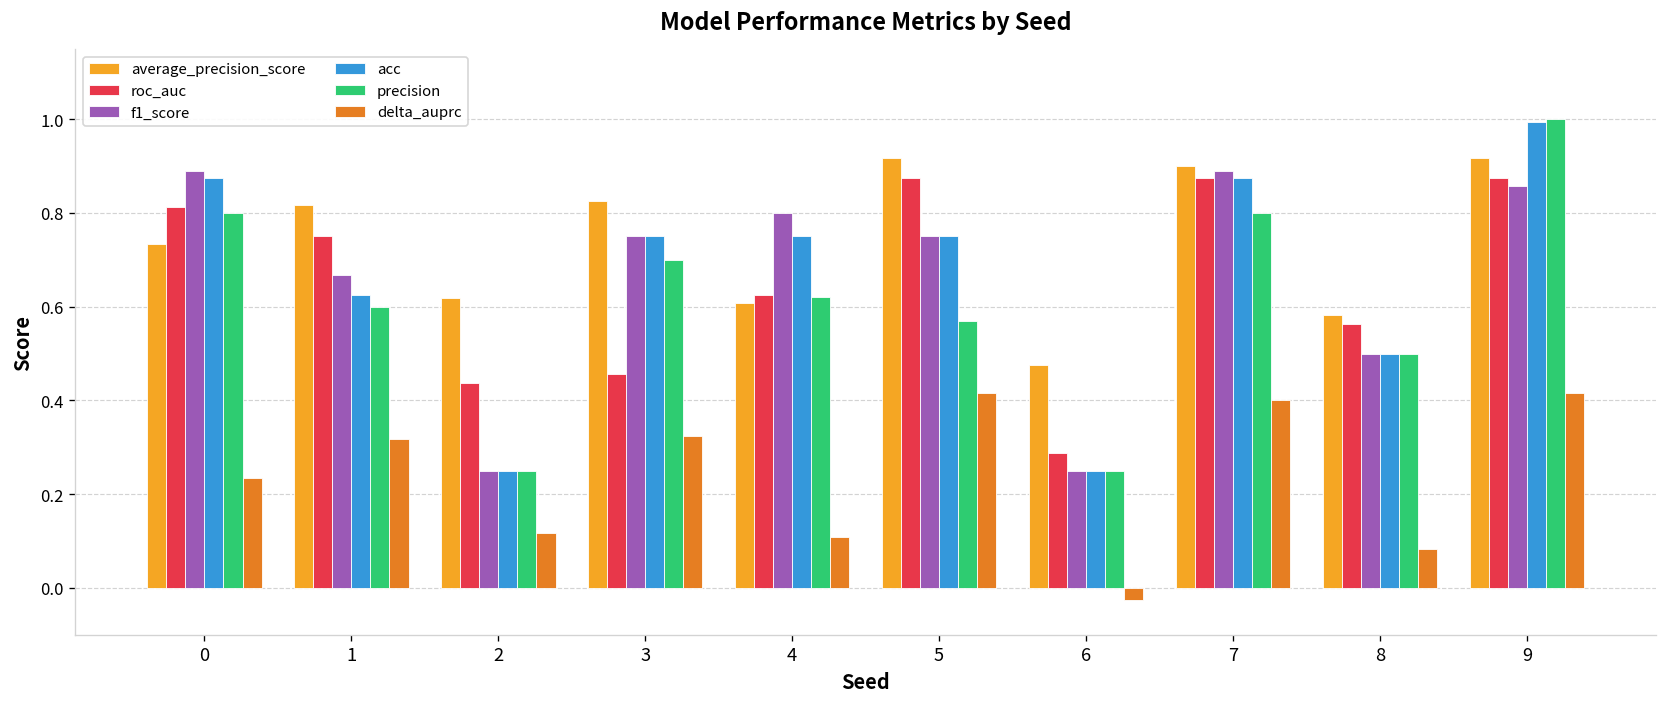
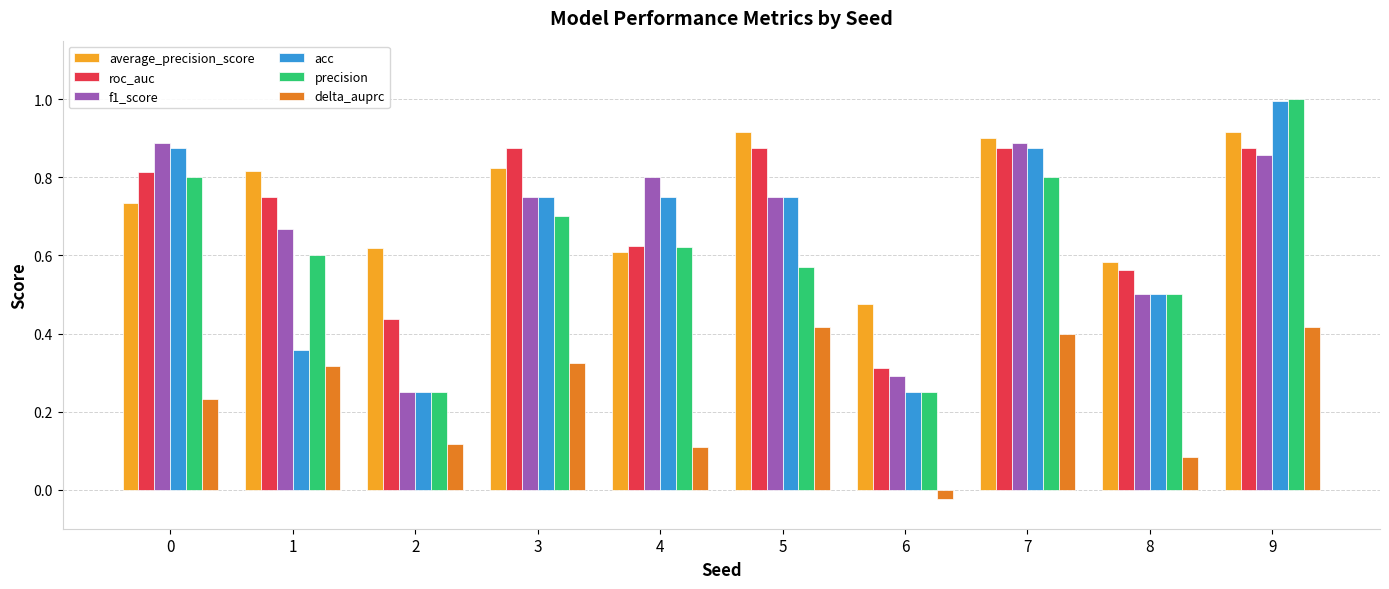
  {
    "roc_auc": {
      "0": 0.81,
      "1": 0.75,
      "2": 0.44,
-     "3": 0.46,
+     "3": 0.88,
      "4": 0.63,
      "5": 0.88,
-     "6": 0.29,
+     "6": 0.31,
      "7": 0.88,
      "8": 0.56,
      "9": 0.88
    },
    "f1_score": {
      "0": 0.89,
      "1": 0.67,
      "2": 0.25,
      "3": 0.75,
      "4": 0.80,
      "5": 0.75,
-     "6": 0.25,
+     "6": 0.29,
      "7": 0.89,
      "8": 0.50,
      "9": 0.86
    },
    "acc": {
      "0": 0.88,
-     "1": 0.63,
+     "1": 0.36,
      "2": 0.25,
      "3": 0.75,
      "4": 0.75,
      "5": 0.75,
      "6": 0.25,
      "7": 0.88,
      "8": 0.50,
      "9": 1.00
    },
    "precision": {
      "0": 0.80,
      "1": 0.60,
      "2": 0.25,
      "3": 0.70,
      "4": 0.62,
      "5": 0.57,
      "6": 0.25,
      "7": 0.80,
      "8": 0.50,
      "9": 1.00
    }
  }
